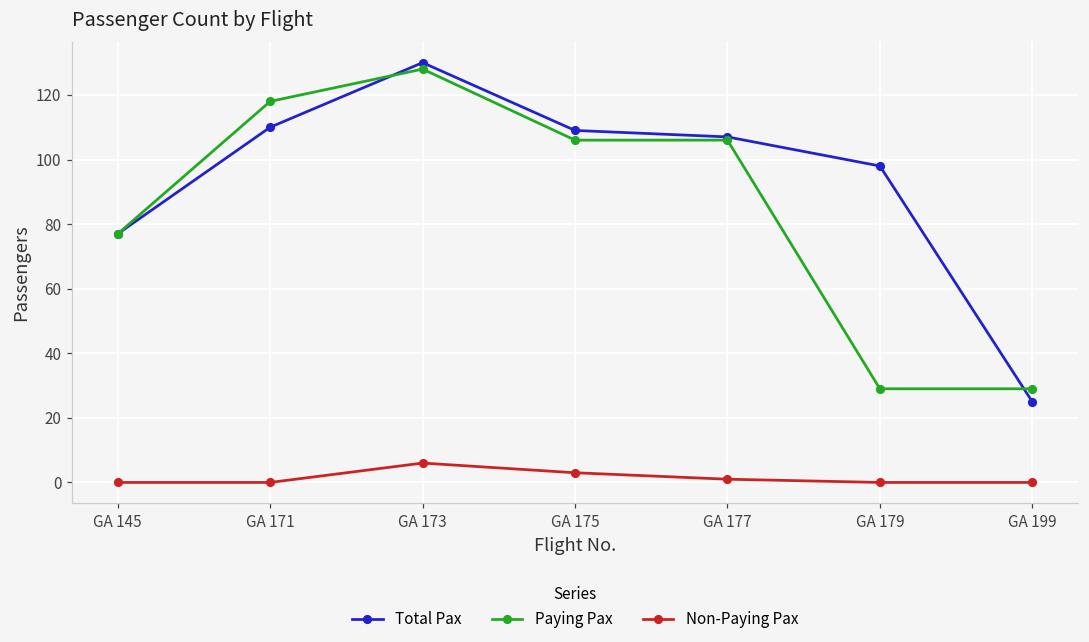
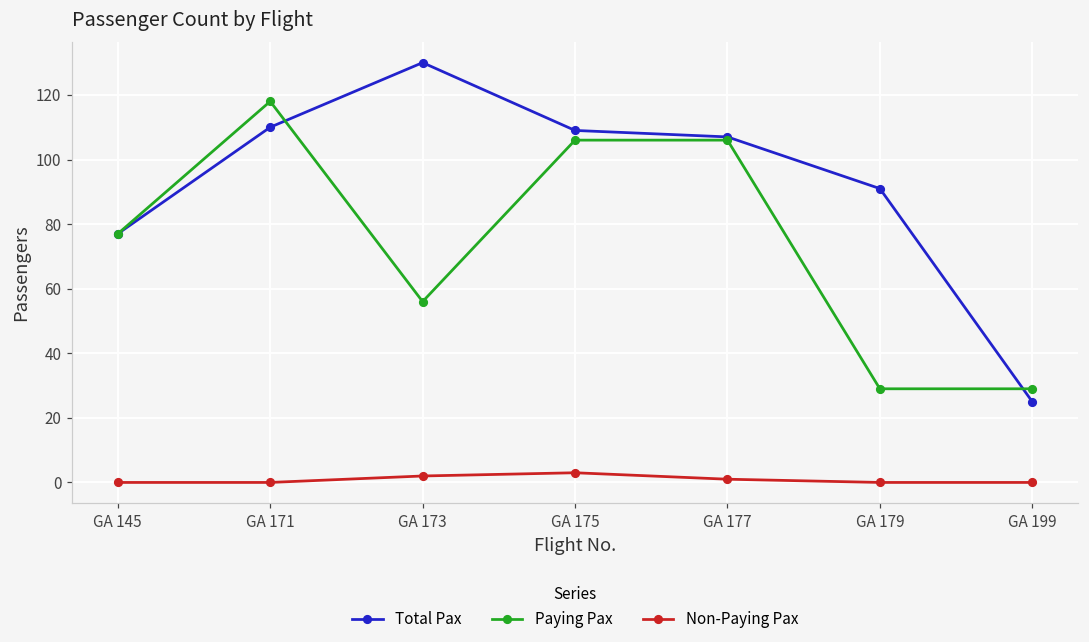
  {
    "Total Pax": {
      "GA 171": 110,
      "GA 173": 130,
      "GA 175": 109,
      "GA 177": 107,
-     "GA 179": 98,
+     "GA 179": 91,
      "GA 199": 25
    },
    "Paying Pax": {
      "GA 171": 118,
-     "GA 173": 128,
+     "GA 173": 56,
      "GA 175": 106,
      "GA 177": 106,
      "GA 179": 29,
      "GA 199": 29
    },
    "Non-Paying Pax": {
      "GA 145": 0,
      "GA 171": 0,
-     "GA 173": 6,
+     "GA 173": 2,
      "GA 175": 3,
      "GA 177": 1,
      "GA 179": 0,
      "GA 199": 0
    }
  }
